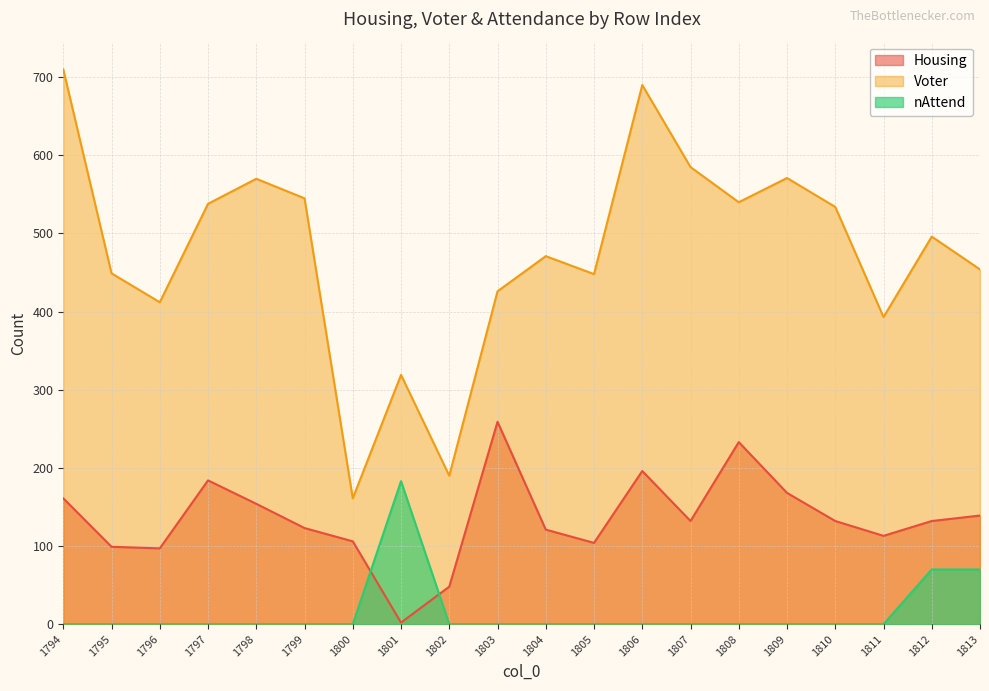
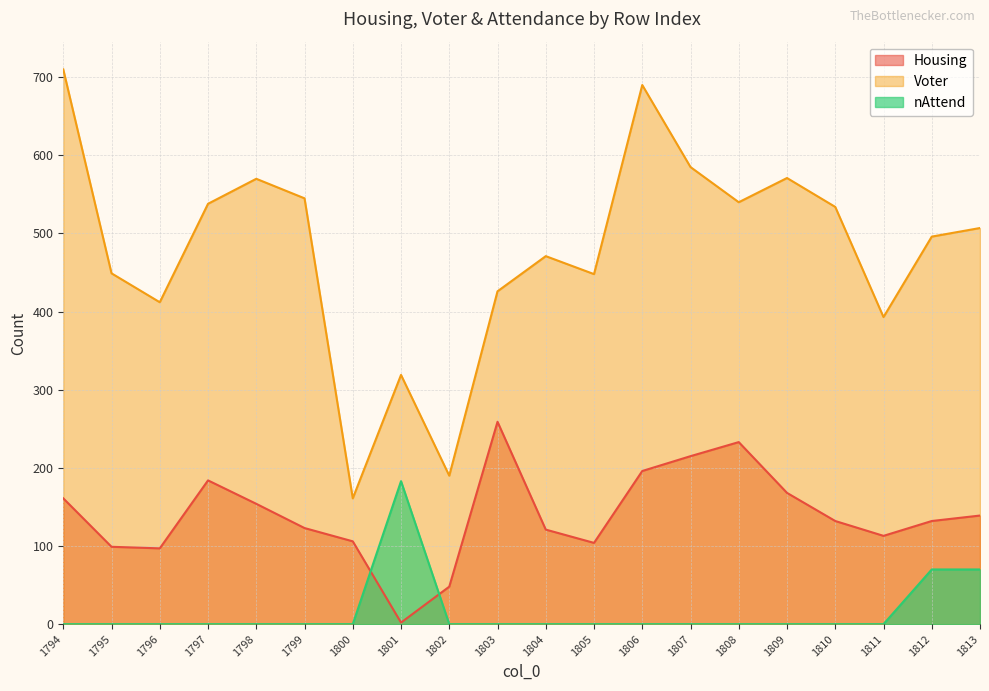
  {
    "Housing": {
      "1794": 160,
      "1795": 100,
      "1796": 100,
      "1797": 180,
      "1798": 150,
      "1799": 120,
      "1800": 110,
      "1801": 0,
      "1802": 50,
      "1803": 260,
      "1804": 120,
      "1805": 100,
      "1806": 200,
-     "1807": 130,
+     "1807": 220,
      "1808": 230,
      "1809": 170,
      "1810": 130,
      "1811": 110,
      "1812": 130,
      "1813": 140
    },
    "Voter": {
      "1794": 710,
      "1795": 450,
      "1796": 410,
      "1797": 540,
      "1798": 570,
      "1799": 550,
      "1800": 160,
      "1801": 320,
      "1802": 190,
      "1803": 430,
      "1804": 470,
      "1805": 450,
      "1806": 690,
      "1807": 590,
      "1808": 540,
      "1809": 570,
      "1810": 530,
      "1811": 390,
      "1812": 500,
-     "1813": 450
+     "1813": 510
    },
    "nAttend": {
      "1794": 0,
      "1795": 0,
      "1796": 0,
      "1797": 0,
      "1798": 0,
      "1799": 0,
      "1800": 0,
      "1801": 180,
      "1802": 0,
      "1803": 0,
      "1804": 0,
      "1805": 0,
      "1806": 0,
      "1807": 0,
      "1808": 0,
      "1809": 0,
      "1810": 0,
      "1811": 0,
      "1812": 70,
      "1813": 70
    }
  }
